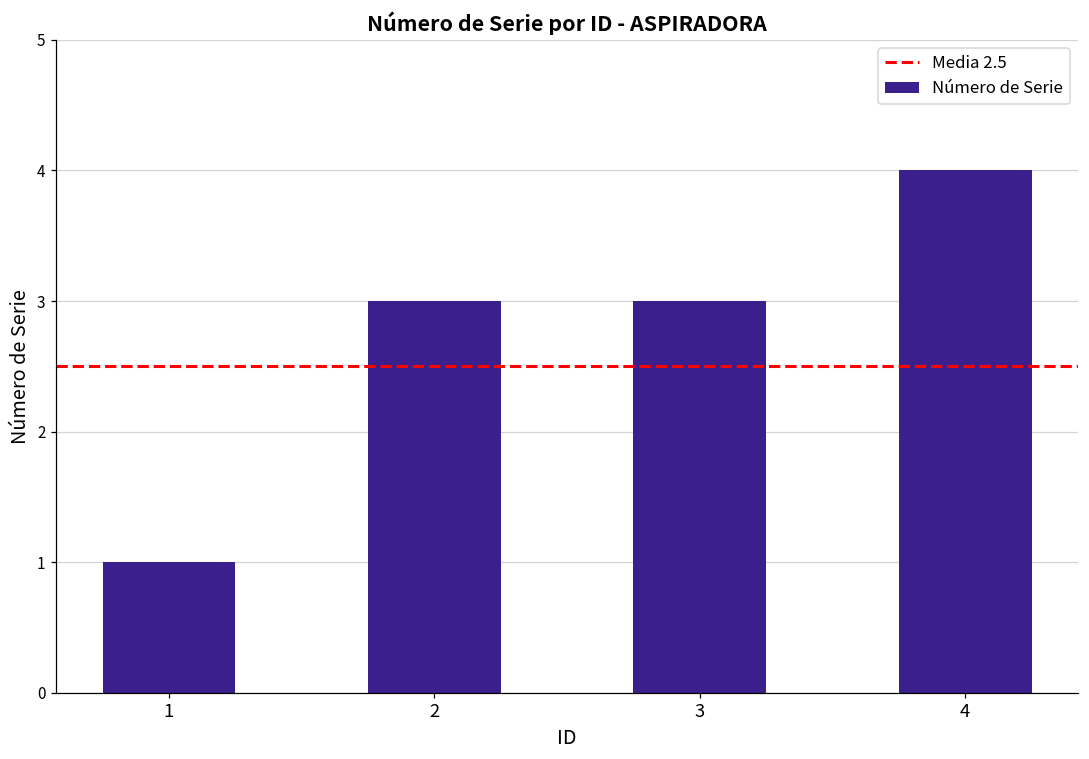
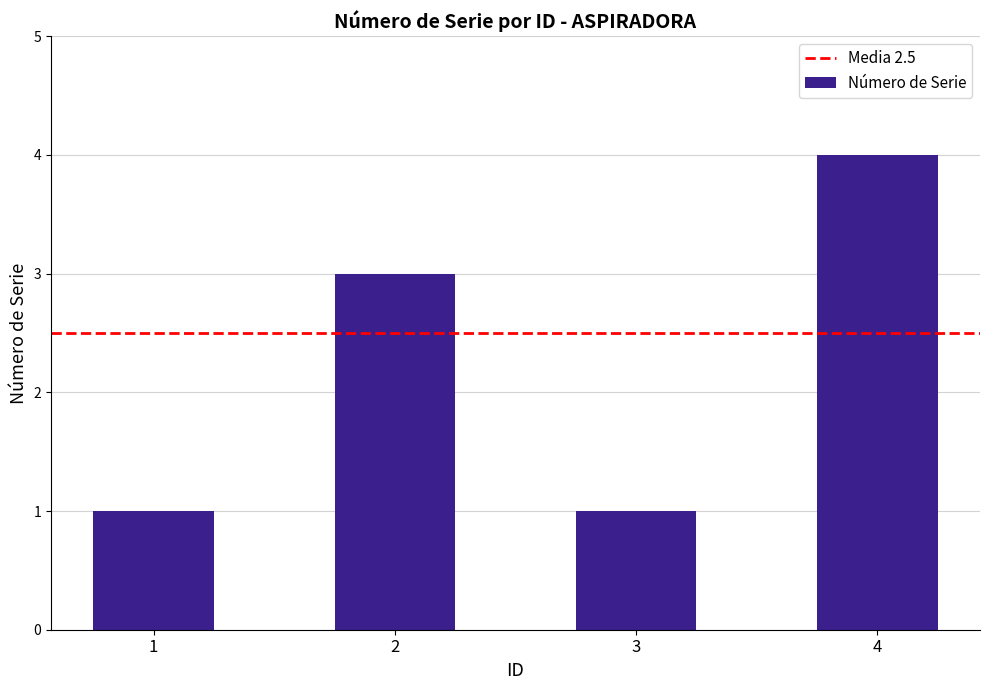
  {
    "1": 1,
    "2": 3,
-   "3": 3,
+   "3": 1,
    "4": 4
  }
